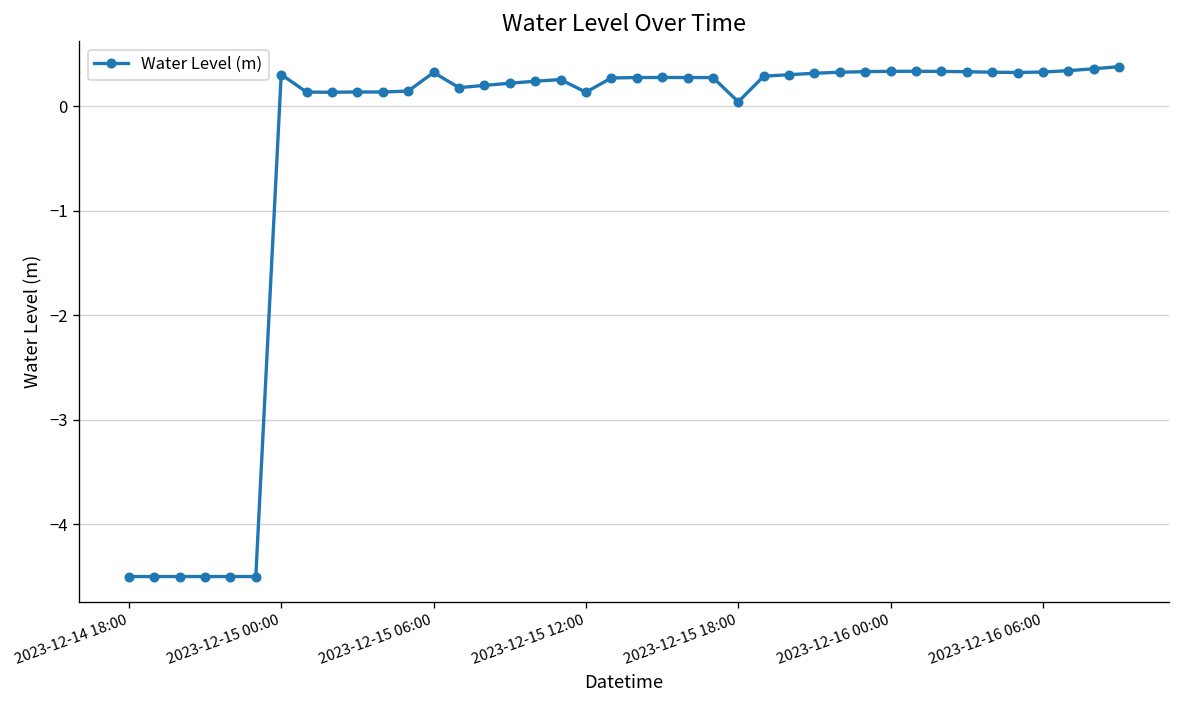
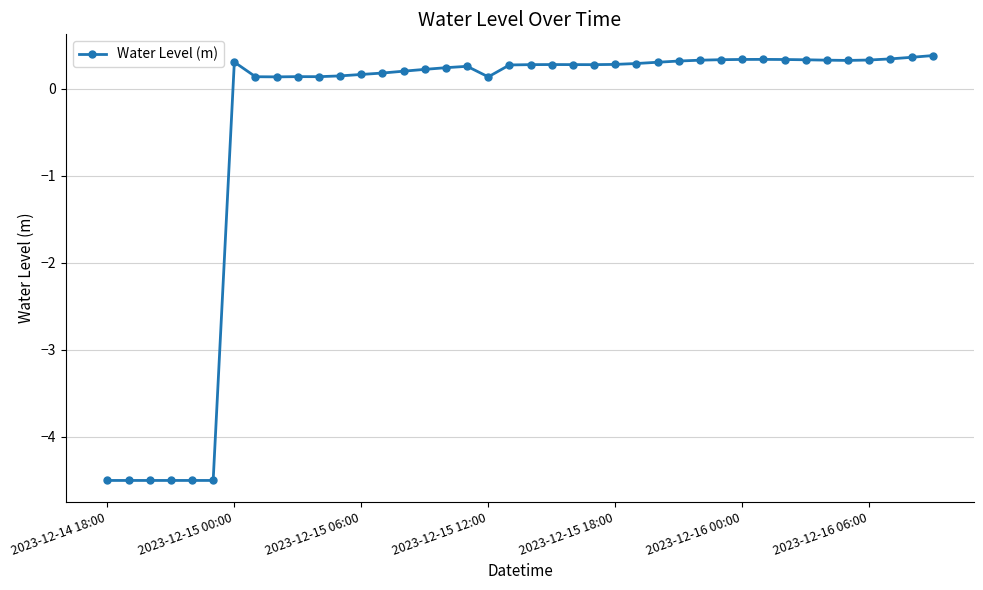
  {
    "2023-12-14 18:00": -4.5,
    "2023-12-15 00:00": 0.3,
-   "2023-12-15 06:00": 0.3,
+   "2023-12-15 06:00": 0.2,
    "2023-12-15 12:00": 0.1,
-   "2023-12-15 18:00": 0.0,
+   "2023-12-15 18:00": 0.3,
    "2023-12-16 00:00": 0.3,
    "2023-12-16 06:00": 0.3
  }
